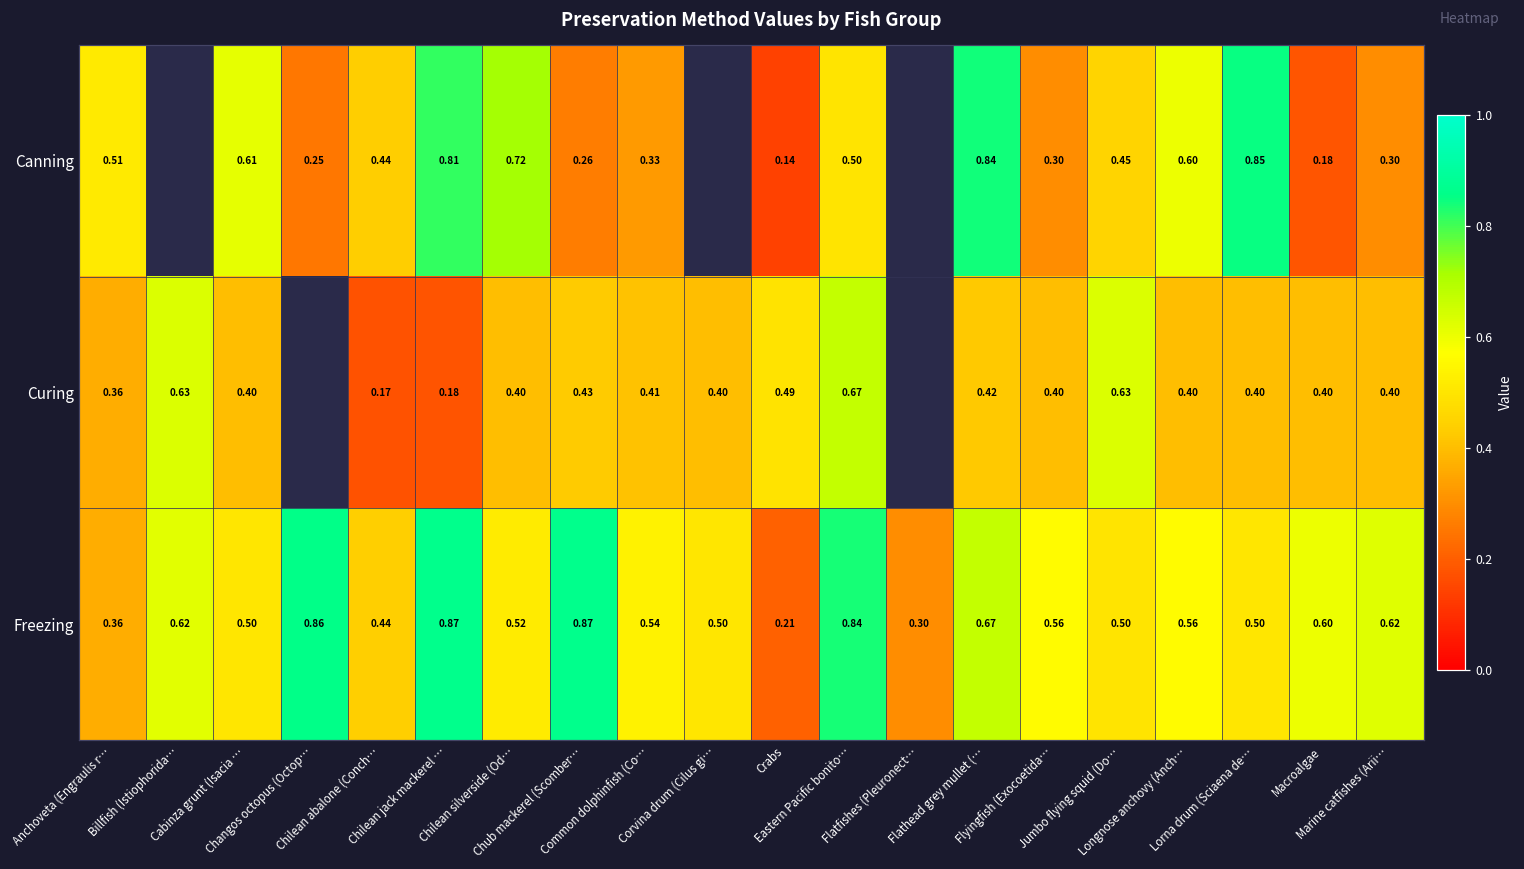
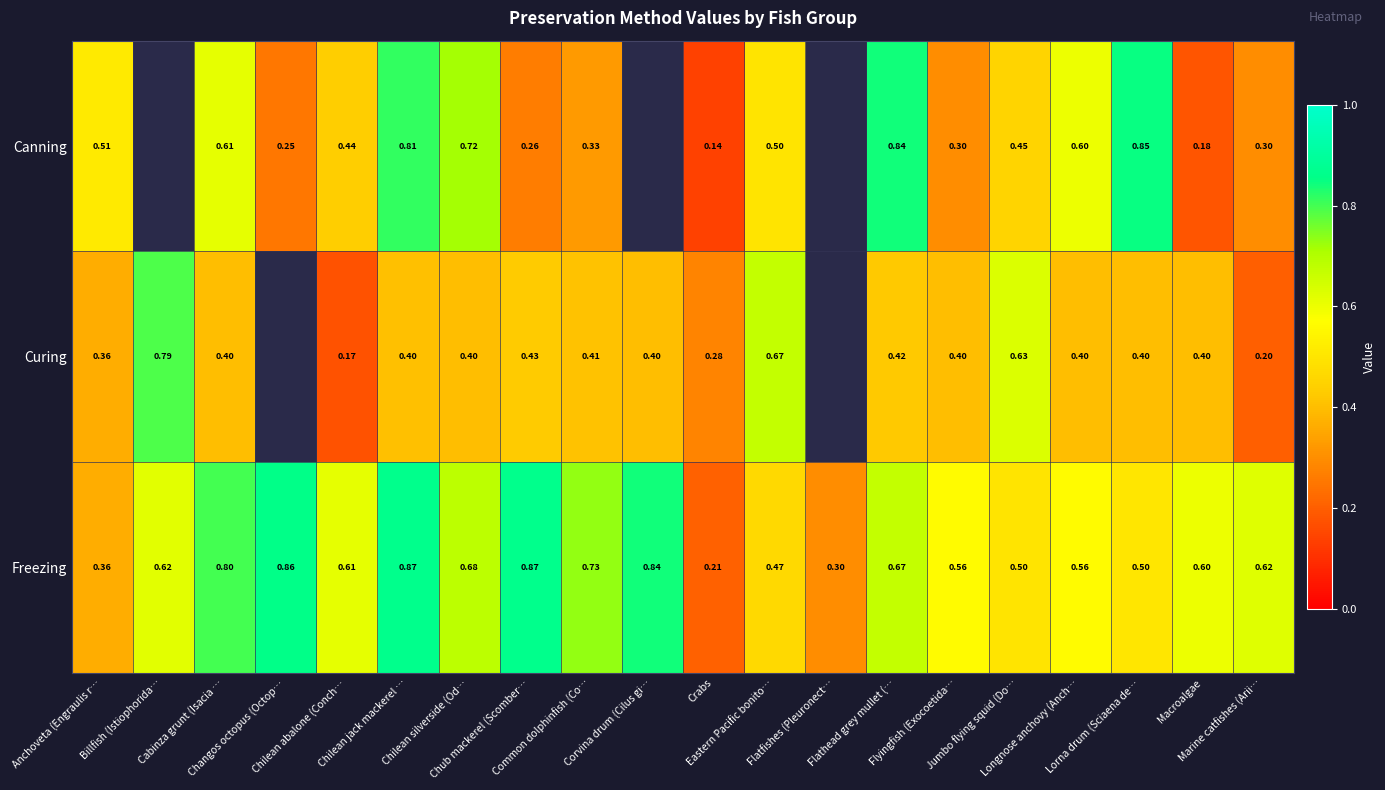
  {
    "Canning": {
      "Anchoveta (Engraulis r…": 0.51,
      "Cabinza grunt (Isacia …": 0.61,
      "Changos octopus (Octop…": 0.25,
      "Chilean abalone (Conch…": 0.44,
      "Chilean jack mackerel …": 0.81,
      "Chilean silverside (Od…": 0.72,
      "Chub mackerel (Scomber…": 0.26,
      "Common dolphinfish (Co…": 0.33,
      "Crabs": 0.14,
      "Eastern Pacific bonito…": 0.50,
      "Flathead grey mullet (…": 0.84,
      "Flyingfish (Exocoetida…": 0.30,
      "Jumbo flying squid (Do…": 0.45,
      "Longnose anchovy (Anch…": 0.60,
      "Lorna drum (Sciaena de…": 0.85,
      "Macroalgae": 0.18,
      "Marine catfishes (Arii…": 0.30
    },
    "Curing": {
      "Anchoveta (Engraulis r…": 0.36,
-     "Billfish (Istiophorida…": 0.63,
+     "Billfish (Istiophorida…": 0.79,
      "Cabinza grunt (Isacia …": 0.40,
      "Chilean abalone (Conch…": 0.17,
-     "Chilean jack mackerel …": 0.18,
+     "Chilean jack mackerel …": 0.40,
      "Chilean silverside (Od…": 0.40,
      "Chub mackerel (Scomber…": 0.43,
      "Common dolphinfish (Co…": 0.41,
      "Corvina drum (Cilus gi…": 0.40,
-     "Crabs": 0.49,
+     "Crabs": 0.28,
      "Eastern Pacific bonito…": 0.67,
      "Flathead grey mullet (…": 0.42,
      "Flyingfish (Exocoetida…": 0.40,
      "Jumbo flying squid (Do…": 0.63,
      "Longnose anchovy (Anch…": 0.40,
      "Lorna drum (Sciaena de…": 0.40,
      "Macroalgae": 0.40,
-     "Marine catfishes (Arii…": 0.40
+     "Marine catfishes (Arii…": 0.20
    },
    "Freezing": {
      "Anchoveta (Engraulis r…": 0.36,
      "Billfish (Istiophorida…": 0.62,
-     "Cabinza grunt (Isacia …": 0.50,
+     "Cabinza grunt (Isacia …": 0.80,
      "Changos octopus (Octop…": 0.86,
-     "Chilean abalone (Conch…": 0.44,
+     "Chilean abalone (Conch…": 0.61,
      "Chilean jack mackerel …": 0.87,
-     "Chilean silverside (Od…": 0.52,
+     "Chilean silverside (Od…": 0.68,
      "Chub mackerel (Scomber…": 0.87,
-     "Common dolphinfish (Co…": 0.54,
-     "Corvina drum (Cilus gi…": 0.50,
+     "Common dolphinfish (Co…": 0.73,
+     "Corvina drum (Cilus gi…": 0.84,
      "Crabs": 0.21,
-     "Eastern Pacific bonito…": 0.84,
+     "Eastern Pacific bonito…": 0.47,
      "Flatfishes (Pleuronect…": 0.30,
      "Flathead grey mullet (…": 0.67,
      "Flyingfish (Exocoetida…": 0.56,
      "Jumbo flying squid (Do…": 0.50,
      "Longnose anchovy (Anch…": 0.56,
      "Lorna drum (Sciaena de…": 0.50,
      "Macroalgae": 0.60,
      "Marine catfishes (Arii…": 0.62
    }
  }
